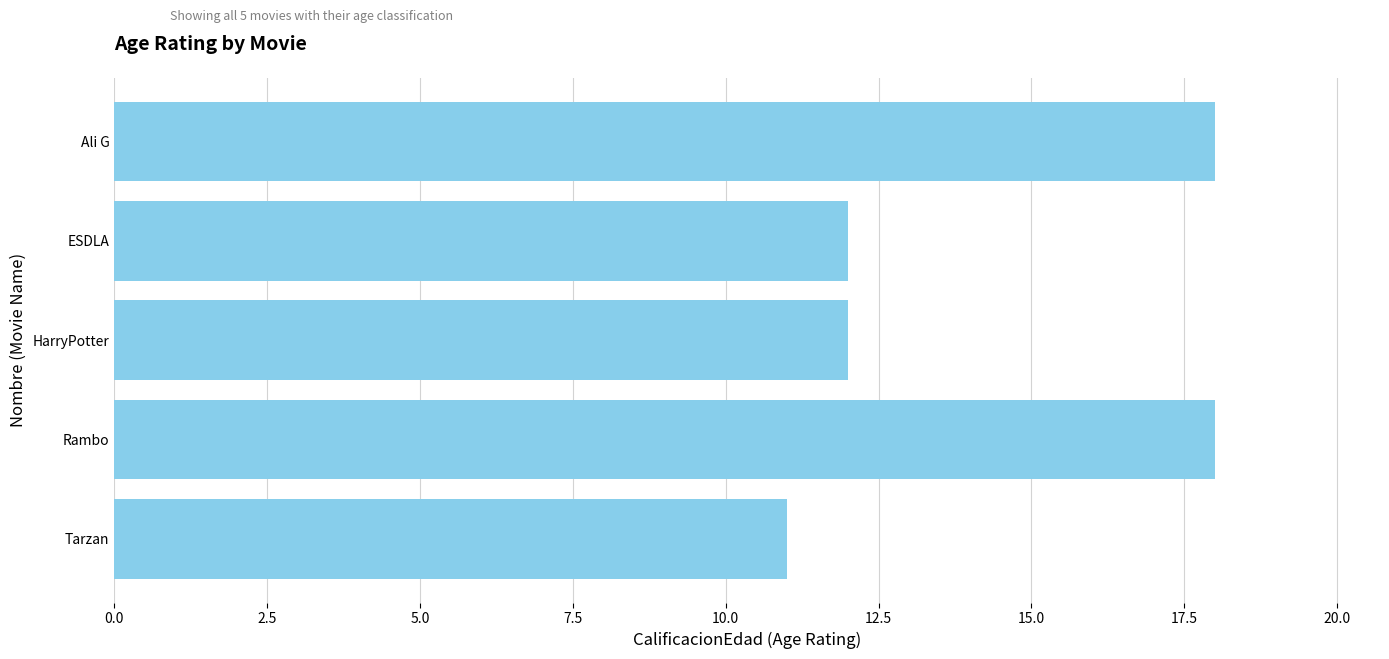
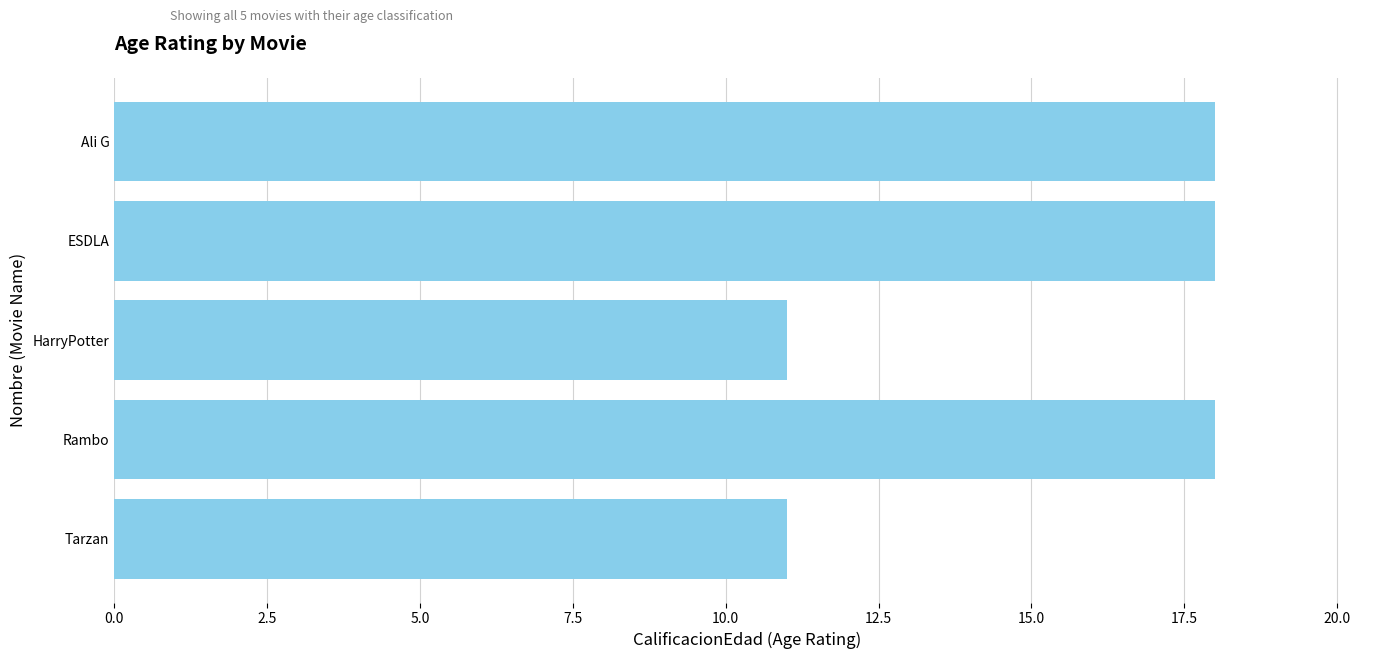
  {
    "Ali G": 18,
-   "ESDLA": 12,
-   "HarryPotter": 12,
+   "ESDLA": 18,
+   "HarryPotter": 11,
    "Rambo": 18,
    "Tarzan": 11
  }
